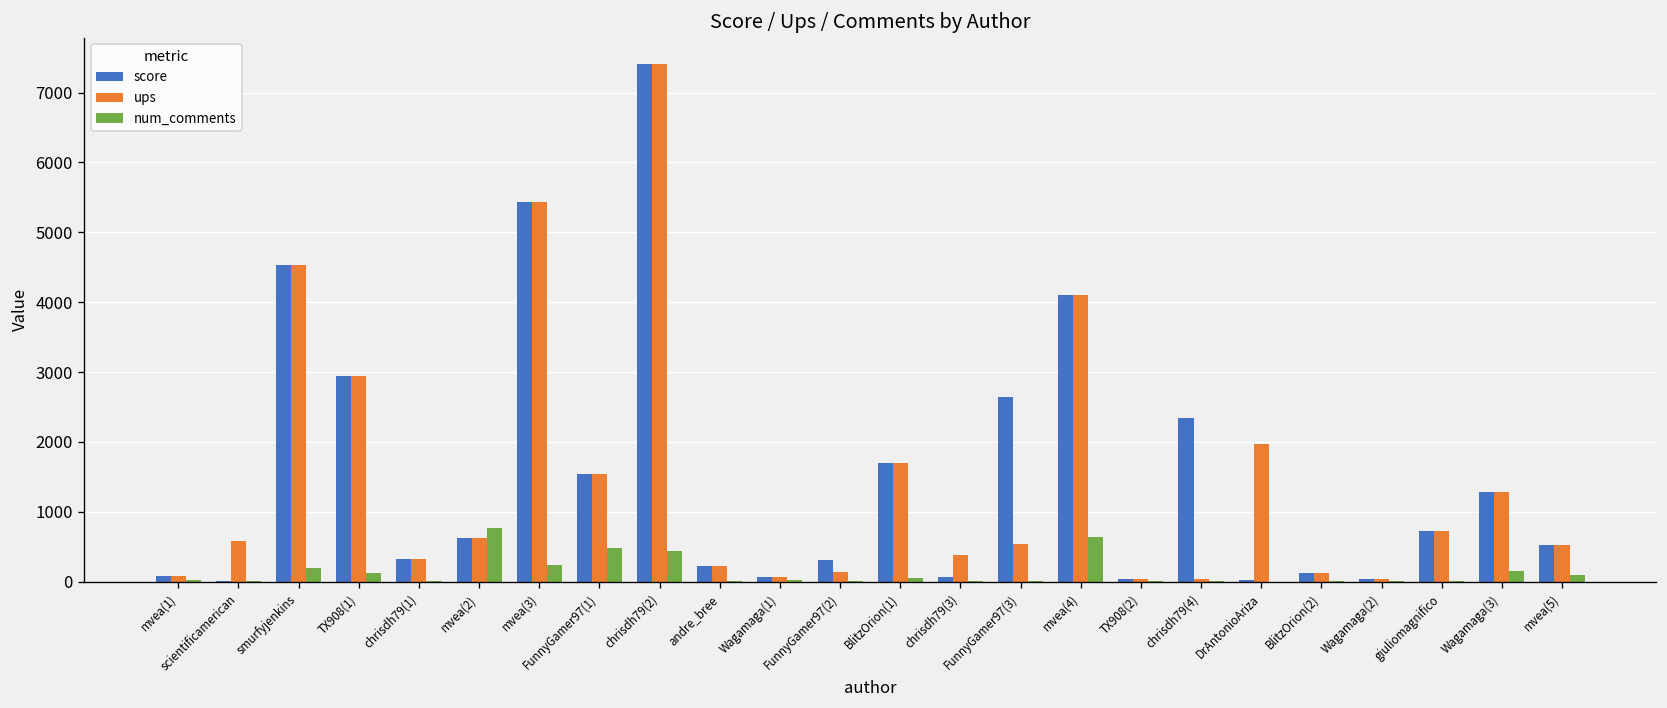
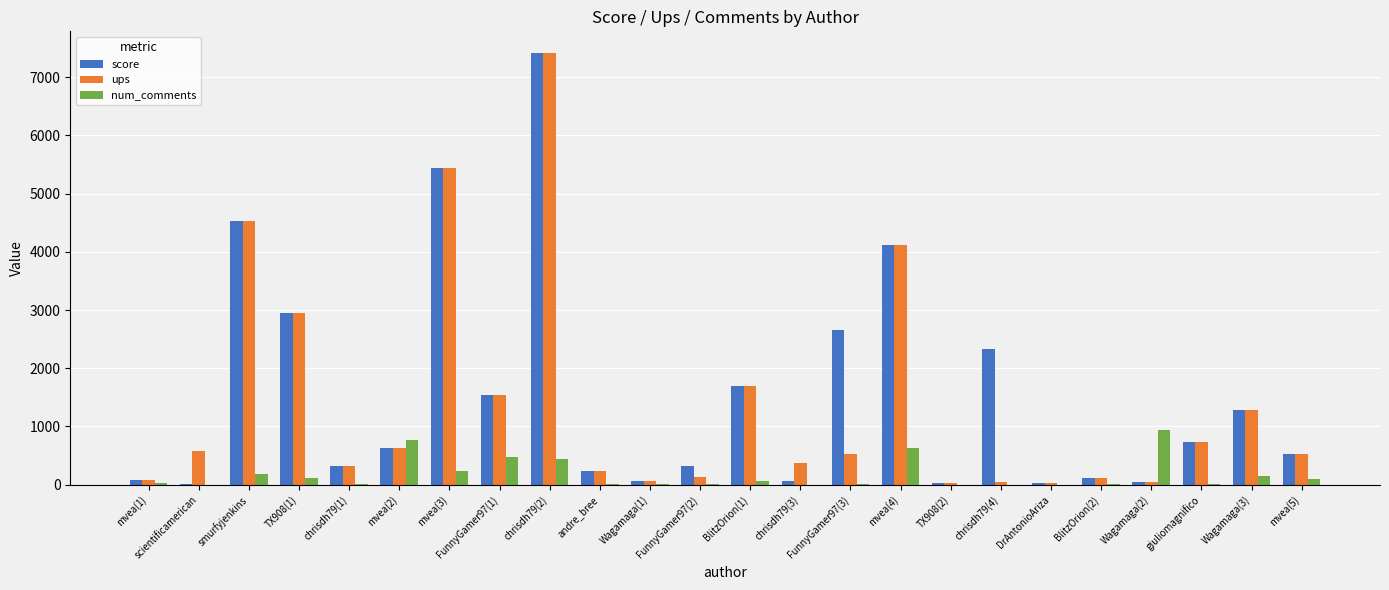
  {
    "score": {
      "mvea(1)": 100,
      "smurfyjenkins": 4500,
      "TX908(1)": 2900,
      "chrisdh79(1)": 300,
      "mvea(2)": 600,
      "mvea(3)": 5400,
      "FunnyGamer97(1)": 1500,
      "chrisdh79(2)": 7400,
      "andre_bree": 200,
      "Wagamaga(1)": 100,
      "FunnyGamer97(2)": 300,
      "BlitzOrion(1)": 1700,
      "chrisdh79(3)": 100,
      "FunnyGamer97(3)": 2600,
      "mvea(4)": 4100,
      "chrisdh79(4)": 2300,
      "BlitzOrion(2)": 100,
      "giuliomagnifico": 700,
      "Wagamaga(3)": 1300,
      "mvea(5)": 500
    },
    "ups": {
      "mvea(1)": 100,
      "scientificamerican": 600,
      "smurfyjenkins": 4500,
      "TX908(1)": 2900,
      "chrisdh79(1)": 300,
      "mvea(2)": 600,
      "mvea(3)": 5400,
      "FunnyGamer97(1)": 1500,
      "chrisdh79(2)": 7400,
      "andre_bree": 200,
      "Wagamaga(1)": 100,
      "FunnyGamer97(2)": 100,
      "BlitzOrion(1)": 1700,
      "chrisdh79(3)": 400,
      "FunnyGamer97(3)": 500,
      "mvea(4)": 4100,
-     "DrAntonioAriza": 2000,
+     "DrAntonioAriza": 0,
      "BlitzOrion(2)": 100,
      "giuliomagnifico": 700,
      "Wagamaga(3)": 1300,
      "mvea(5)": 500
    },
    "num_comments": {
      "smurfyjenkins": 200,
      "TX908(1)": 100,
      "mvea(2)": 800,
      "mvea(3)": 200,
      "FunnyGamer97(1)": 500,
      "chrisdh79(2)": 400,
      "BlitzOrion(1)": 100,
      "mvea(4)": 600,
-     "Wagamaga(2)": 0,
+     "Wagamaga(2)": 900,
      "Wagamaga(3)": 200,
      "mvea(5)": 100
    }
  }
